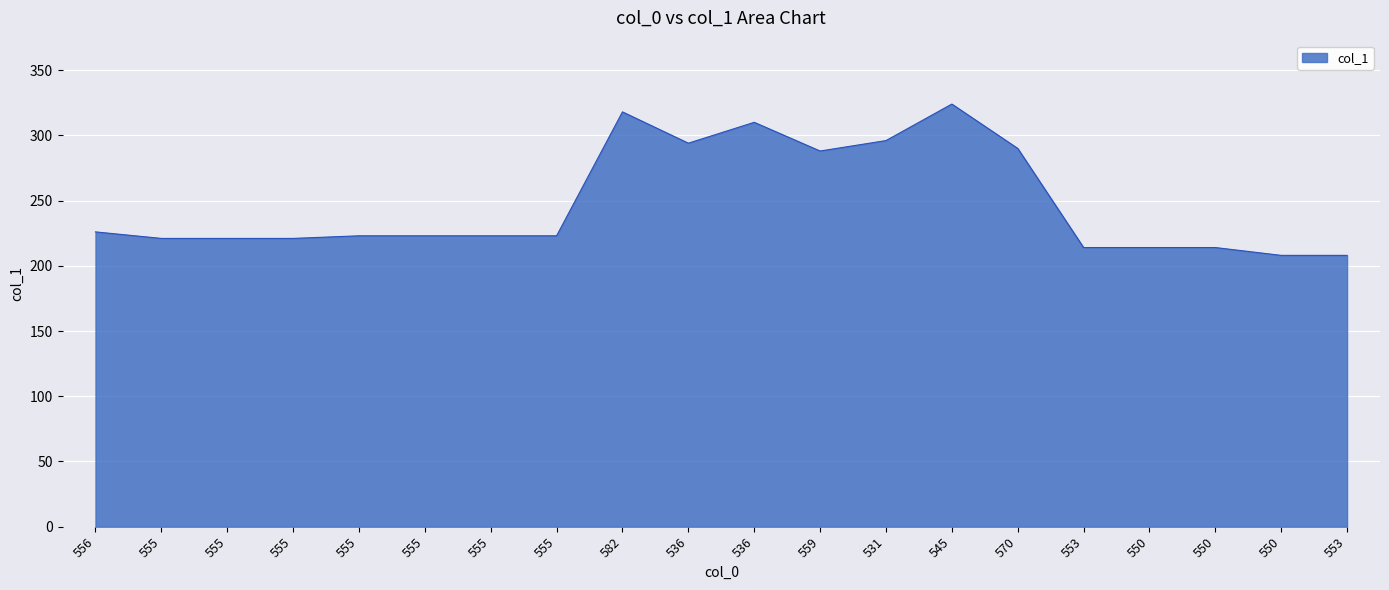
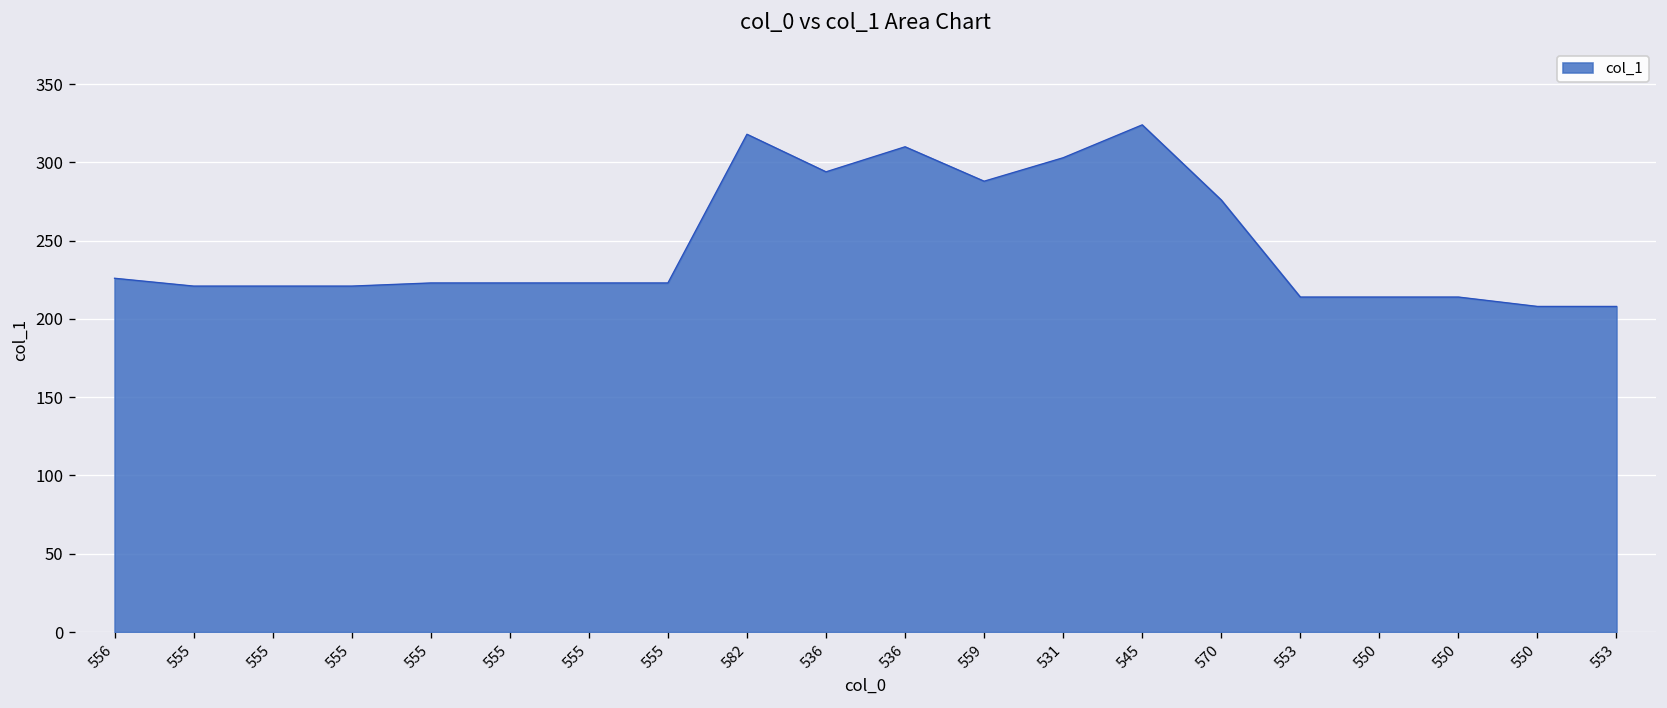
  {
    "556": 226,
    "582": 318,
    "559": 288,
-   "531": 296,
+   "531": 303,
    "545": 324,
-   "570": 290
+   "570": 276
  }
